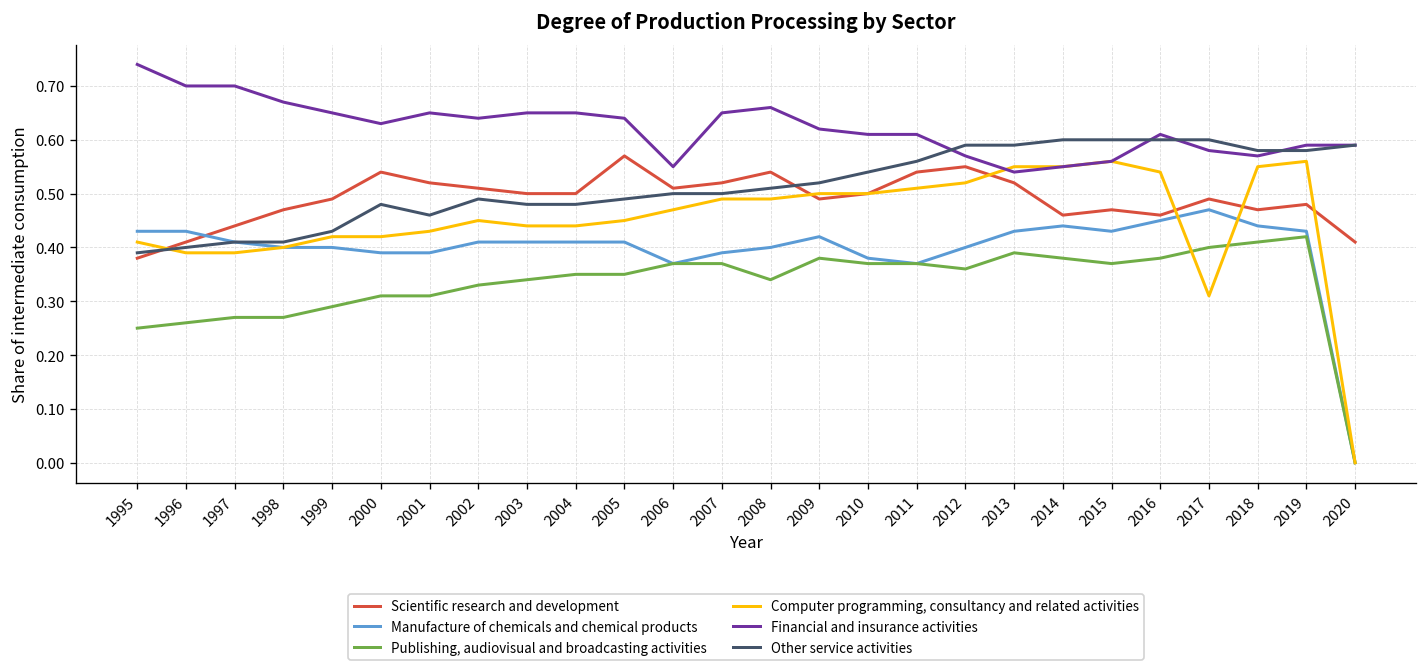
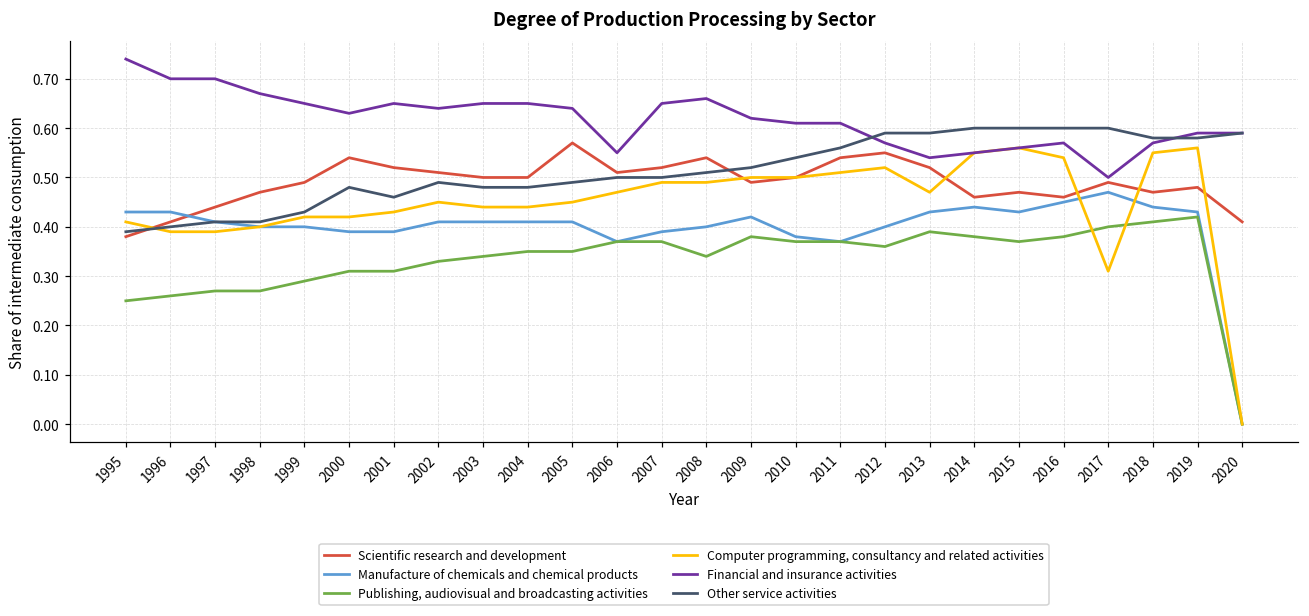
  {
    "Scientific research and development": {
      "1995": 0.38,
      "1996": 0.41,
      "1997": 0.44,
      "1998": 0.47,
      "1999": 0.49,
      "2000": 0.54,
      "2001": 0.52,
      "2002": 0.51,
      "2003": 0.50,
      "2004": 0.50,
      "2005": 0.57,
      "2006": 0.51,
      "2007": 0.52,
      "2008": 0.54,
      "2009": 0.49,
      "2011": 0.54,
      "2012": 0.55,
      "2013": 0.52,
      "2014": 0.46,
      "2015": 0.47,
      "2016": 0.46,
      "2017": 0.49,
      "2018": 0.47,
      "2019": 0.48,
      "2020": 0.41
    },
    "Manufacture of chemicals and chemical products": {
      "1995": 0.43,
      "1996": 0.43,
      "1999": 0.40,
      "2000": 0.39,
      "2001": 0.39,
      "2002": 0.41,
      "2003": 0.41,
      "2004": 0.41,
      "2005": 0.41,
      "2007": 0.39,
      "2008": 0.40,
      "2009": 0.42,
      "2010": 0.38,
      "2012": 0.40,
      "2013": 0.43,
      "2014": 0.44,
      "2015": 0.43,
      "2016": 0.45,
      "2017": 0.47,
      "2018": 0.44,
      "2019": 0.43
    },
    "Publishing, audiovisual and broadcasting activities": {
      "1995": 0.25,
      "1996": 0.26,
      "1997": 0.27,
      "1998": 0.27,
      "1999": 0.29,
      "2000": 0.31,
      "2001": 0.31,
      "2002": 0.33,
      "2003": 0.34,
      "2004": 0.35,
      "2005": 0.35,
      "2007": 0.37,
      "2008": 0.34,
      "2009": 0.38,
      "2010": 0.37,
      "2012": 0.36,
      "2013": 0.39,
      "2014": 0.38,
      "2015": 0.37,
      "2016": 0.38,
      "2017": 0.40,
      "2018": 0.41,
      "2019": 0.42
    },
    "Computer programming, consultancy and related activities": {
      "1995": 0.41,
      "1996": 0.39,
      "1997": 0.39,
      "1999": 0.42,
      "2000": 0.42,
      "2001": 0.43,
      "2002": 0.45,
      "2003": 0.44,
      "2004": 0.44,
      "2005": 0.45,
      "2006": 0.47,
      "2007": 0.49,
      "2008": 0.49,
      "2009": 0.50,
      "2011": 0.51,
      "2012": 0.52,
-     "2013": 0.55,
+     "2013": 0.47,
      "2016": 0.54,
      "2017": 0.31,
      "2018": 0.55,
      "2019": 0.56
    },
    "Financial and insurance activities": {
      "1995": 0.74,
      "1996": 0.70,
      "1997": 0.70,
      "1998": 0.67,
      "1999": 0.65,
      "2000": 0.63,
      "2001": 0.65,
      "2002": 0.64,
      "2003": 0.65,
      "2004": 0.65,
      "2005": 0.64,
      "2006": 0.55,
      "2007": 0.65,
      "2008": 0.66,
      "2009": 0.62,
      "2010": 0.61,
      "2011": 0.61,
      "2012": 0.57,
      "2013": 0.54,
-     "2016": 0.61,
-     "2017": 0.58,
+     "2016": 0.57,
+     "2017": 0.50,
      "2018": 0.57,
      "2019": 0.59
    },
    "Other service activities": {
      "1995": 0.39,
      "1996": 0.40,
      "1998": 0.41,
      "1999": 0.43,
      "2000": 0.48,
      "2001": 0.46,
      "2002": 0.49,
      "2003": 0.48,
      "2004": 0.48,
      "2005": 0.49,
      "2006": 0.50,
      "2007": 0.50,
      "2008": 0.51,
      "2009": 0.52,
      "2010": 0.54,
      "2011": 0.56,
      "2012": 0.59,
      "2013": 0.59,
      "2014": 0.60,
      "2015": 0.60,
      "2016": 0.60,
      "2017": 0.60,
      "2018": 0.58,
      "2019": 0.58
    }
  }
